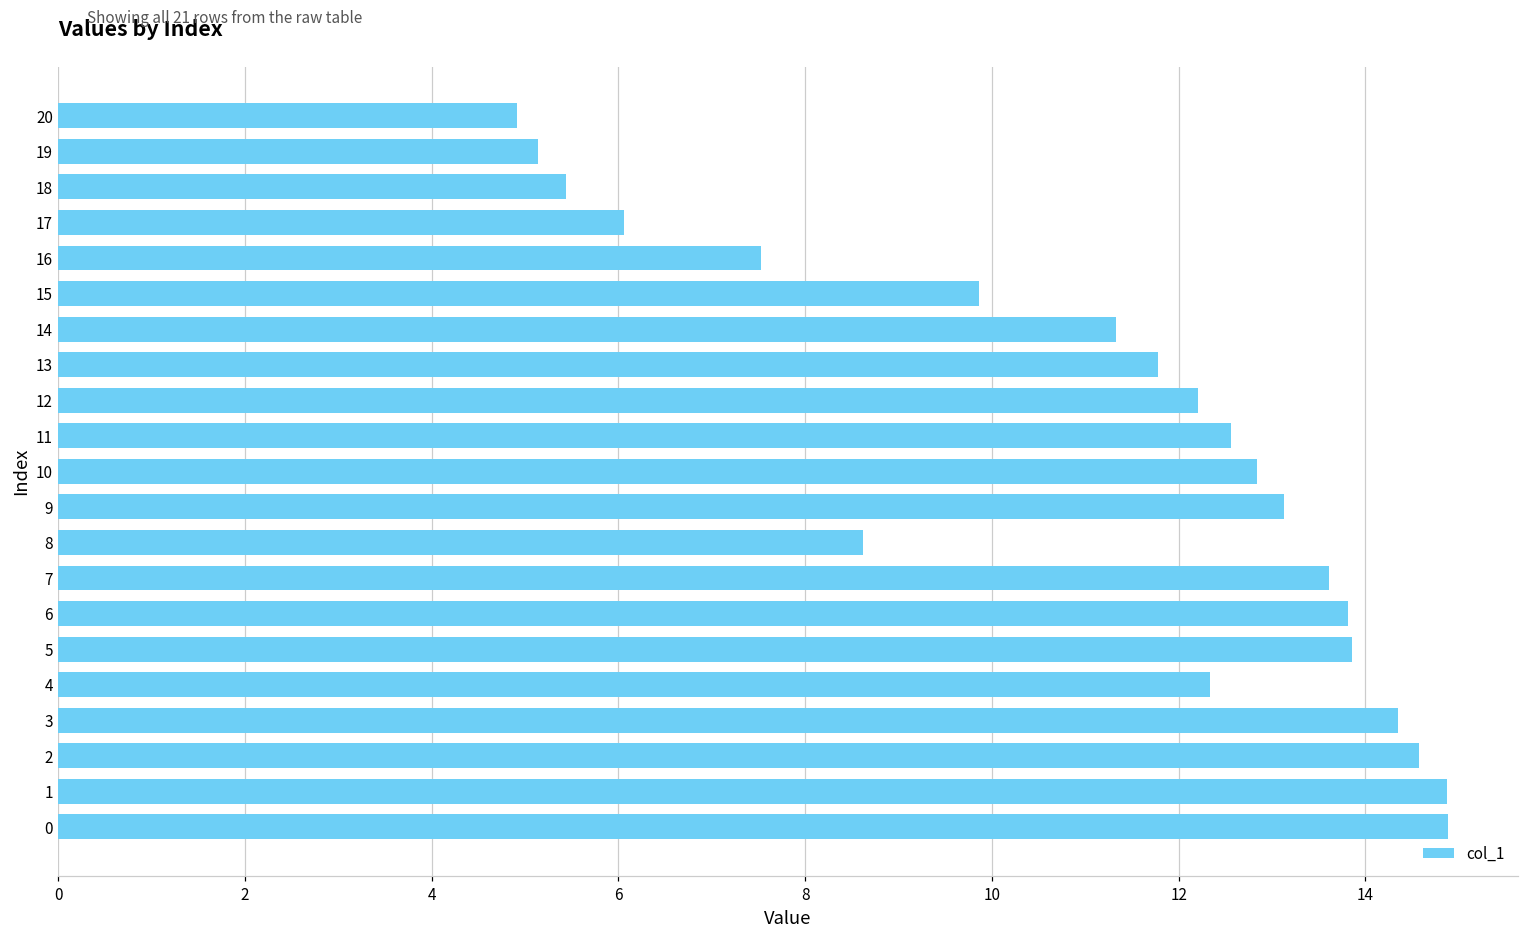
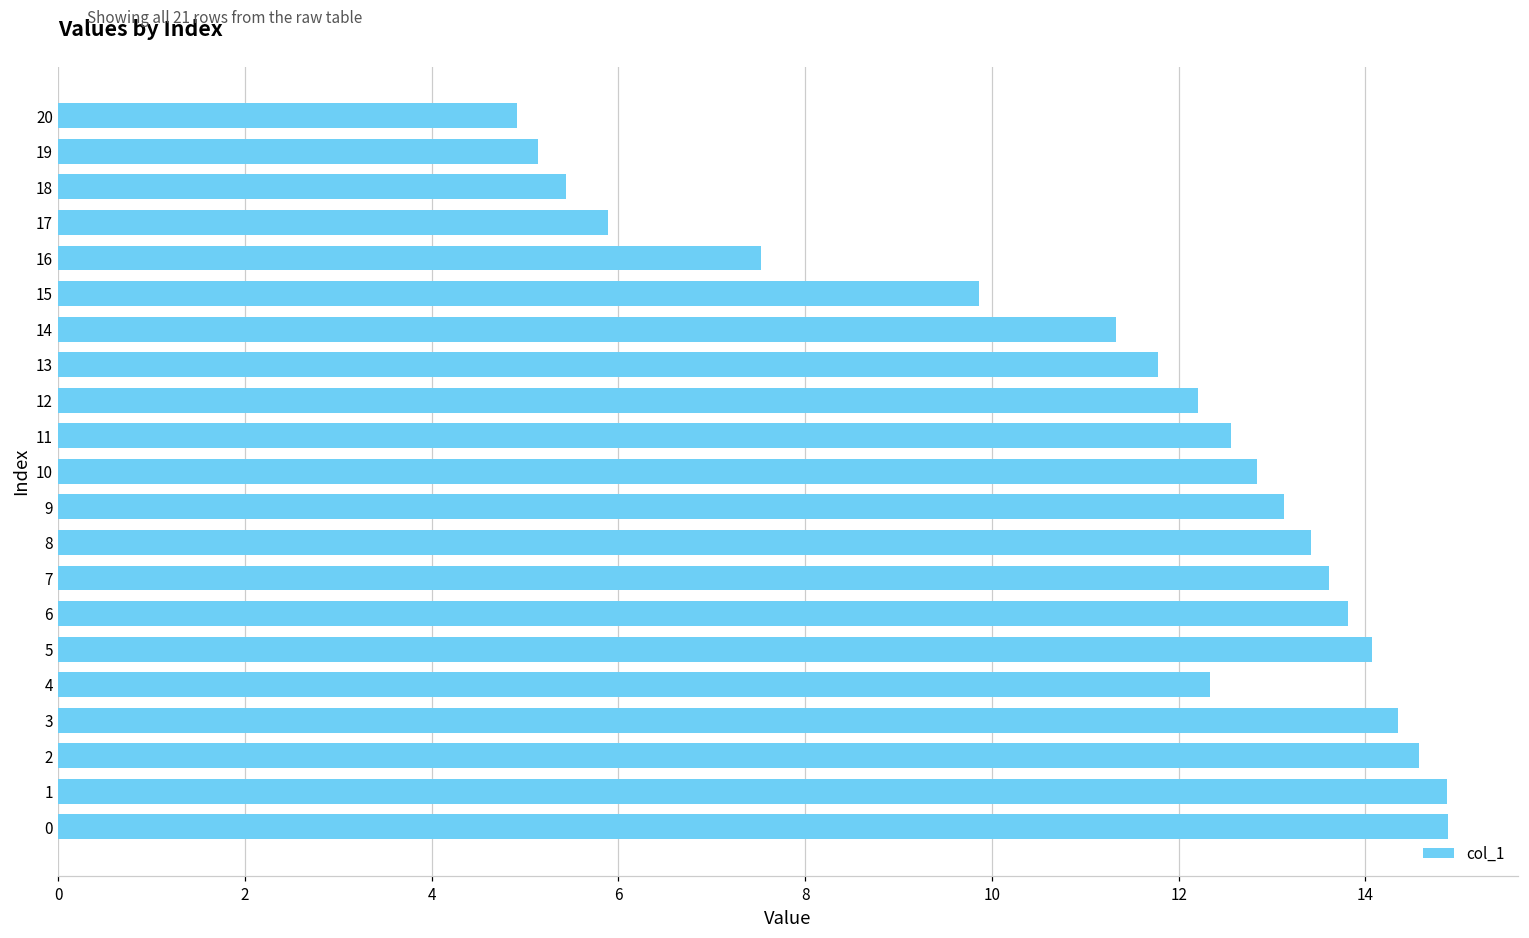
  {
    "20": 4.9,
    "19": 5.1,
    "18": 5.4,
-   "17": 6.1,
+   "17": 5.9,
    "16": 7.5,
    "15": 9.9,
    "14": 11.3,
    "13": 11.8,
    "12": 12.2,
    "11": 12.6,
    "10": 12.8,
    "9": 13.1,
-   "8": 8.6,
+   "8": 13.4,
    "7": 13.6,
    "6": 13.8,
-   "5": 13.9,
+   "5": 14.1,
    "4": 12.3,
    "3": 14.3,
    "2": 14.6,
    "1": 14.9,
    "0": 14.9
  }
